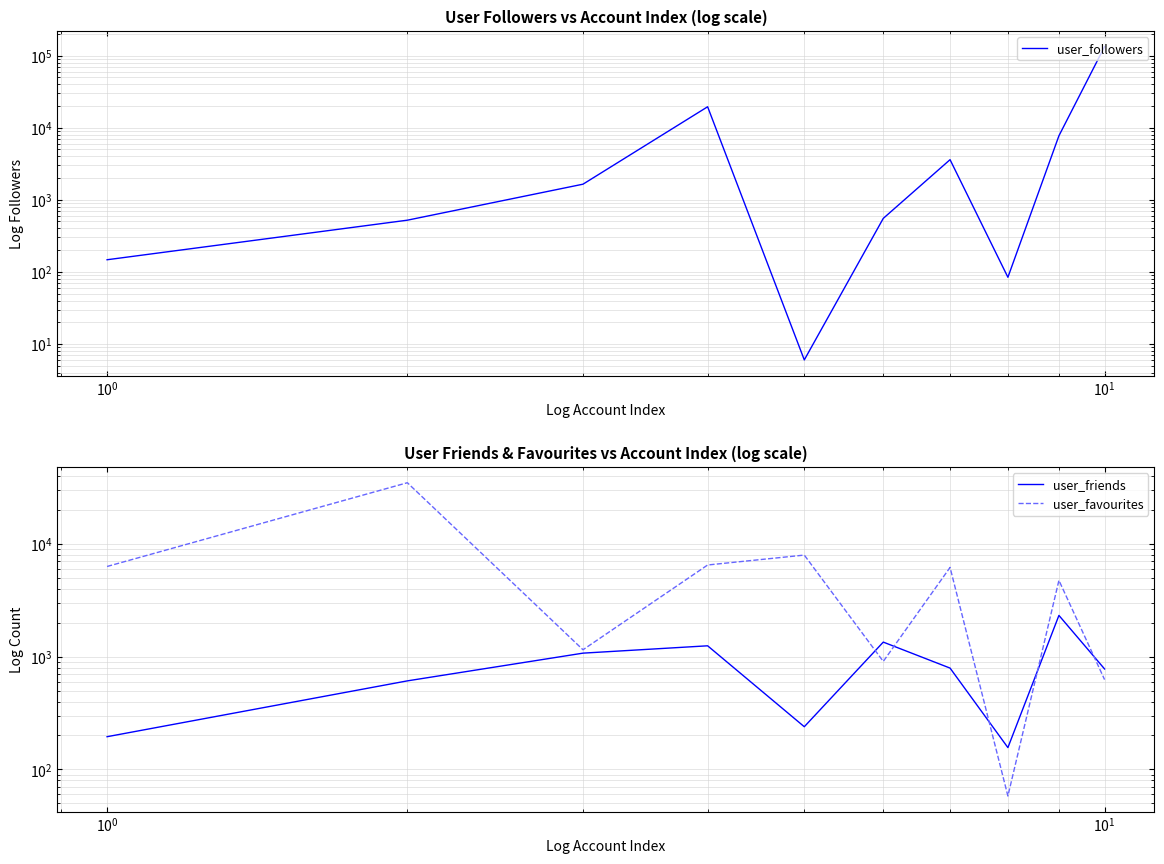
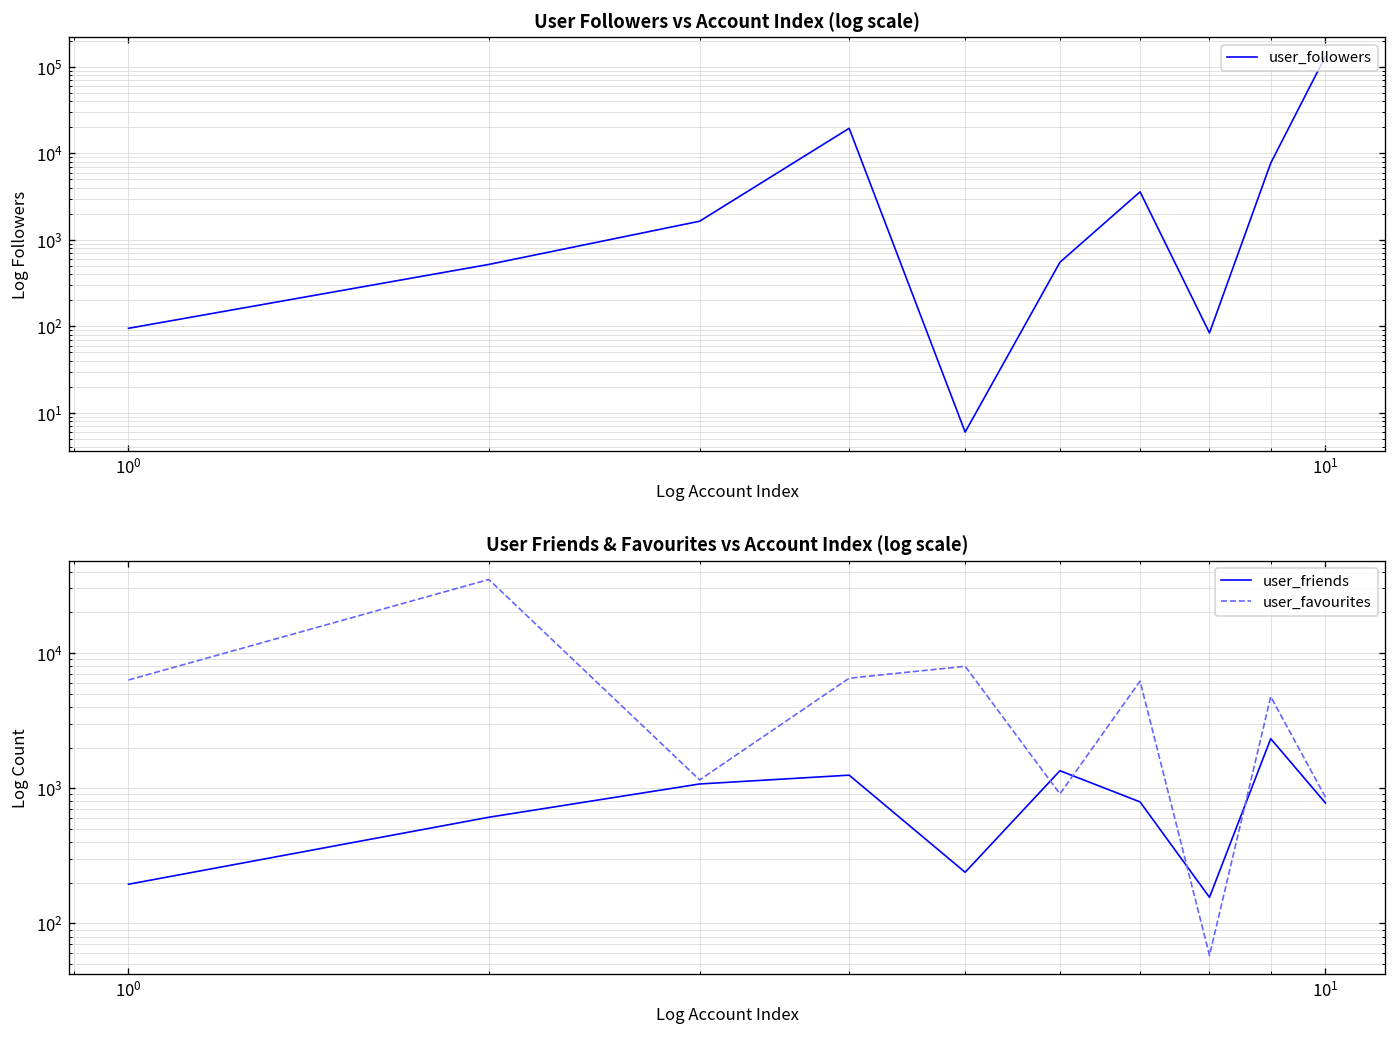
  {
    "User Followers vs Account Index (log scale)": {
-     "10^0": 150
+     "10^0": 100
    },
    "User Friends & Favourites vs Account Index (log scale)": {
      "user_friends": {
        "10^0": 190,
        "10^1": 800
      },
      "user_favourites": {
        "10^0": 6000,
-       "10^1": 600
+       "10^1": 900
      }
    }
  }
